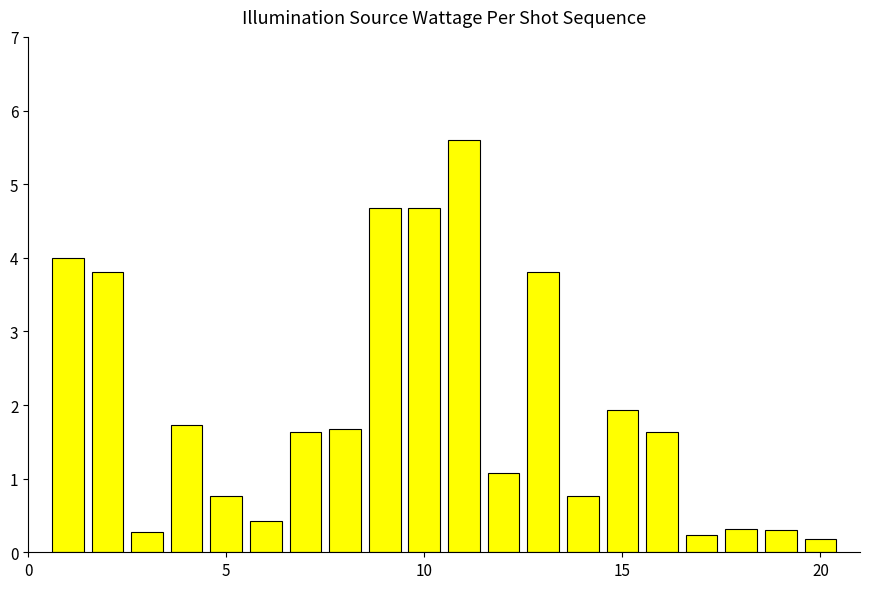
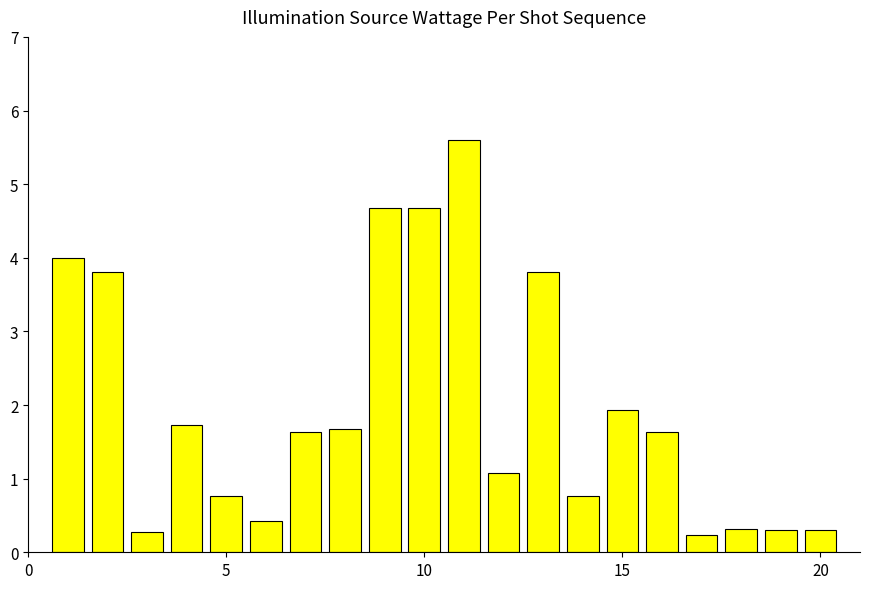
  {
    "5": 0.8,
    "10": 4.7,
    "15": 1.9,
-   "20": 0.2
+   "20": 0.3
  }
